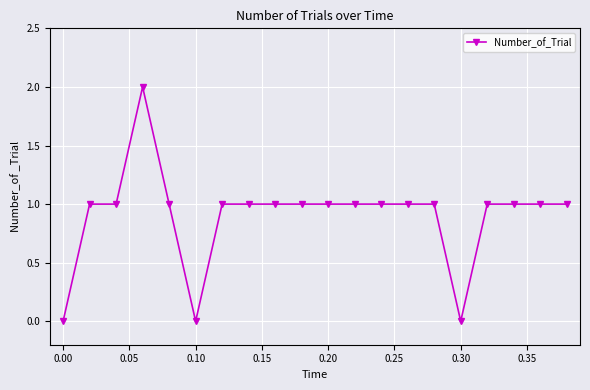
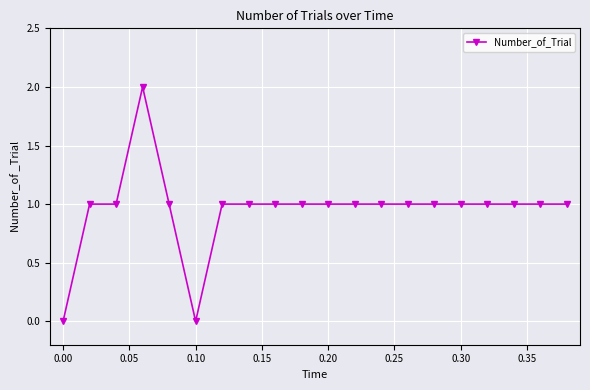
  {
    "0.00": 0,
    "0.10": 0,
    "0.20": 1,
-   "0.30": 0
+   "0.30": 1
  }
